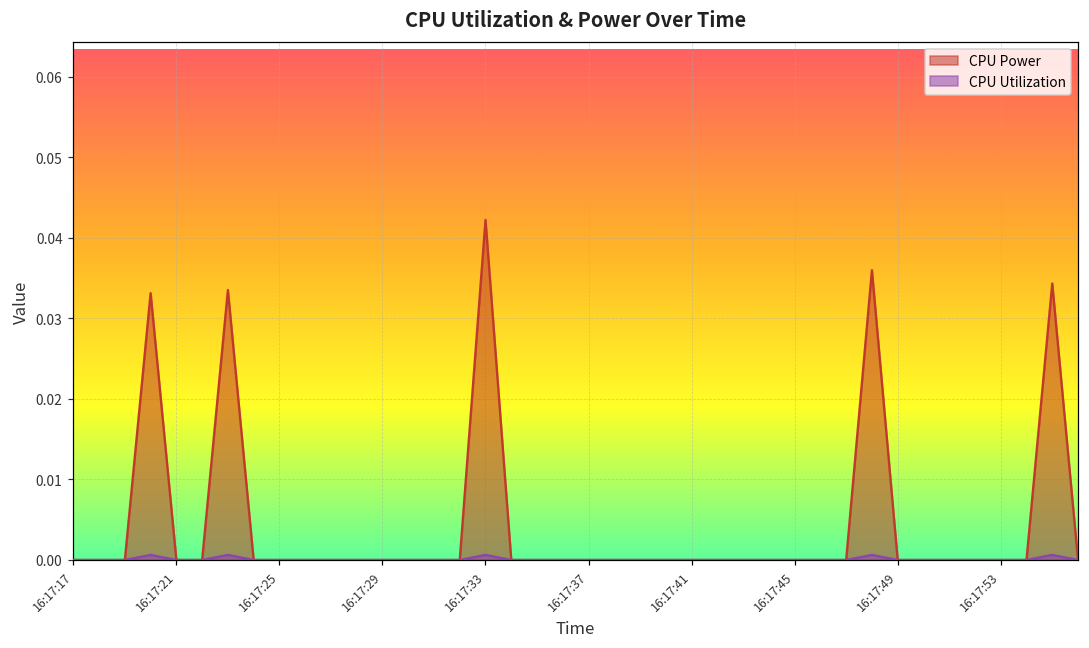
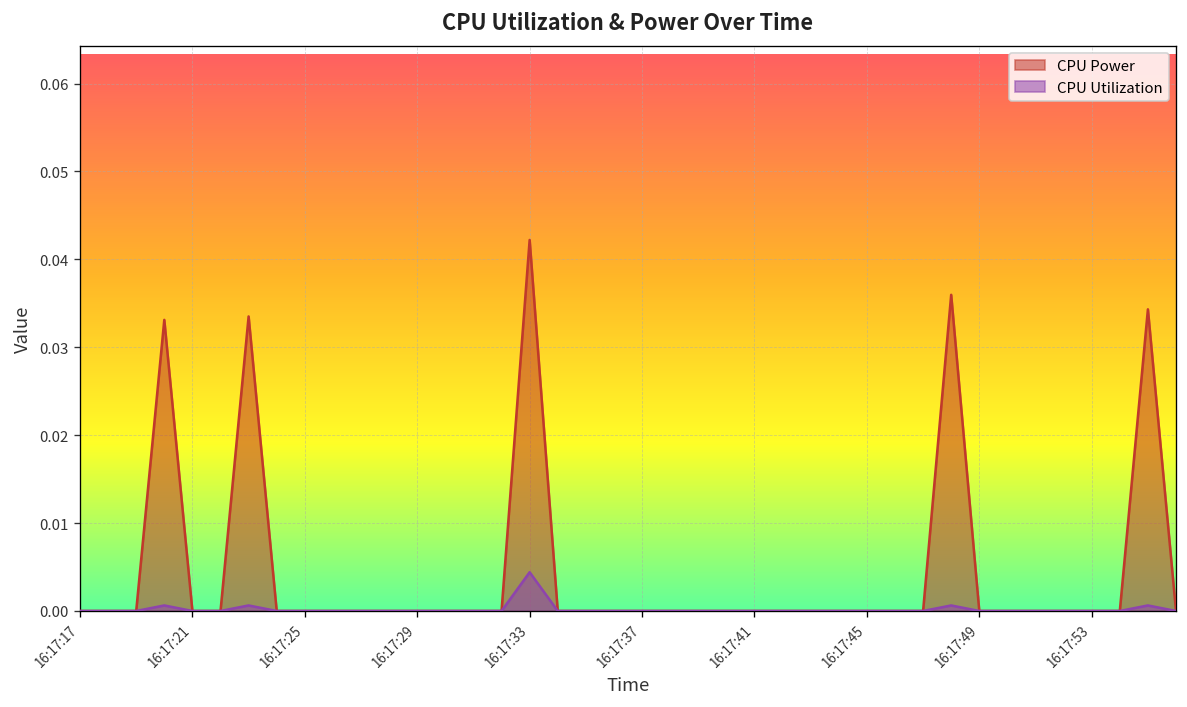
  {
    "CPU Power": {
      "16:17:33": 0.042
    },
    "CPU Utilization": {
-     "16:17:33": 0.001
+     "16:17:33": 0.004
    }
  }
